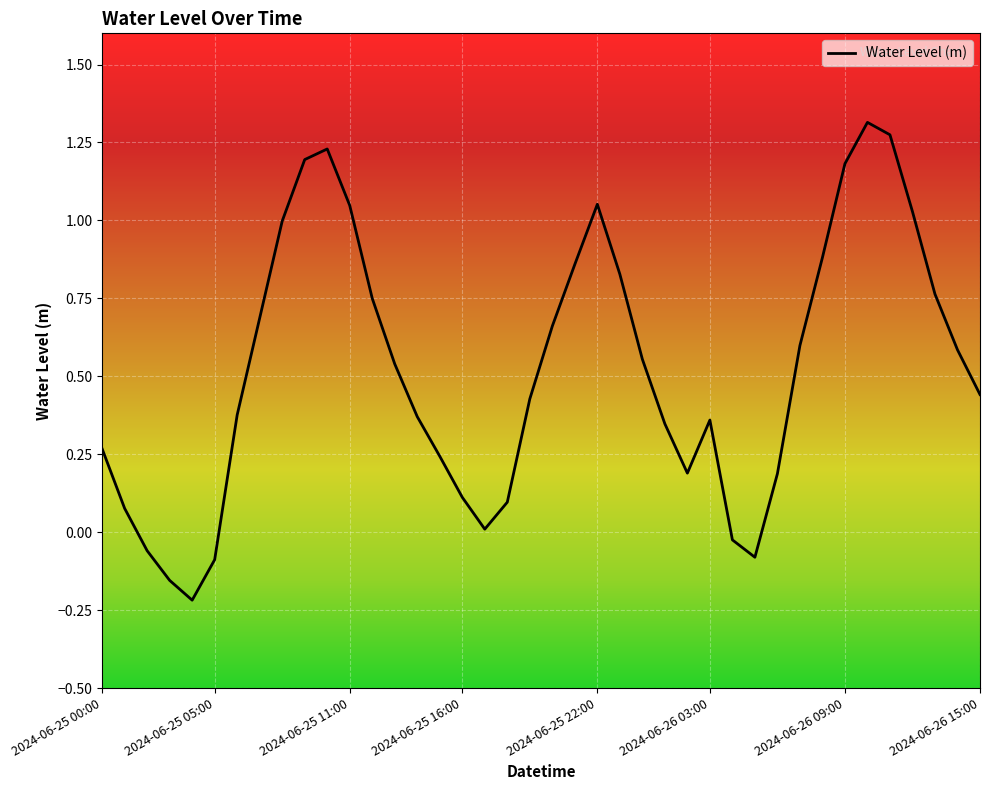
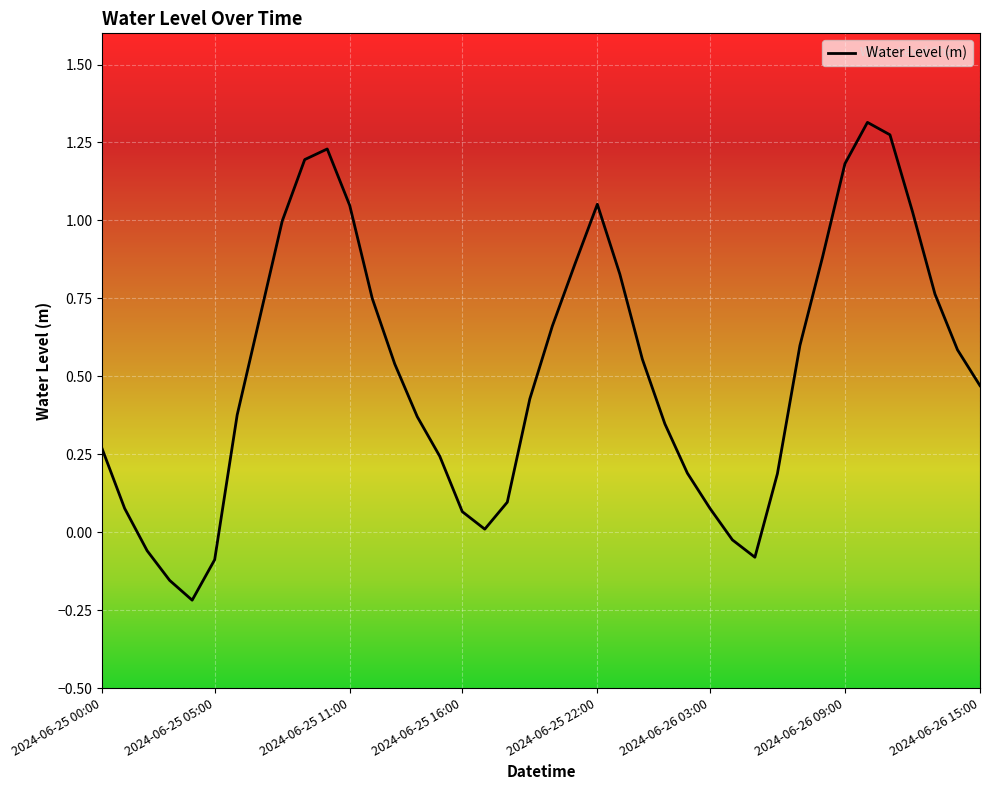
  {
    "2024-06-25 00:00": 0.27,
    "2024-06-25 05:00": -0.09,
    "2024-06-25 11:00": 1.05,
-   "2024-06-25 16:00": 0.11,
+   "2024-06-25 16:00": 0.07,
    "2024-06-25 22:00": 1.05,
-   "2024-06-26 03:00": 0.36,
+   "2024-06-26 03:00": 0.08,
    "2024-06-26 09:00": 1.18,
-   "2024-06-26 15:00": 0.44
+   "2024-06-26 15:00": 0.47
  }
